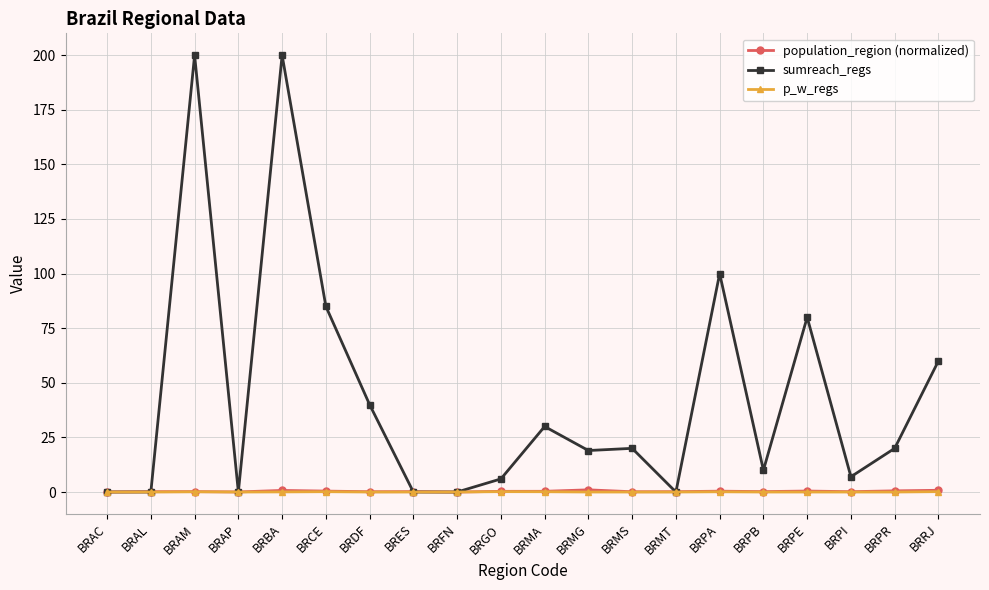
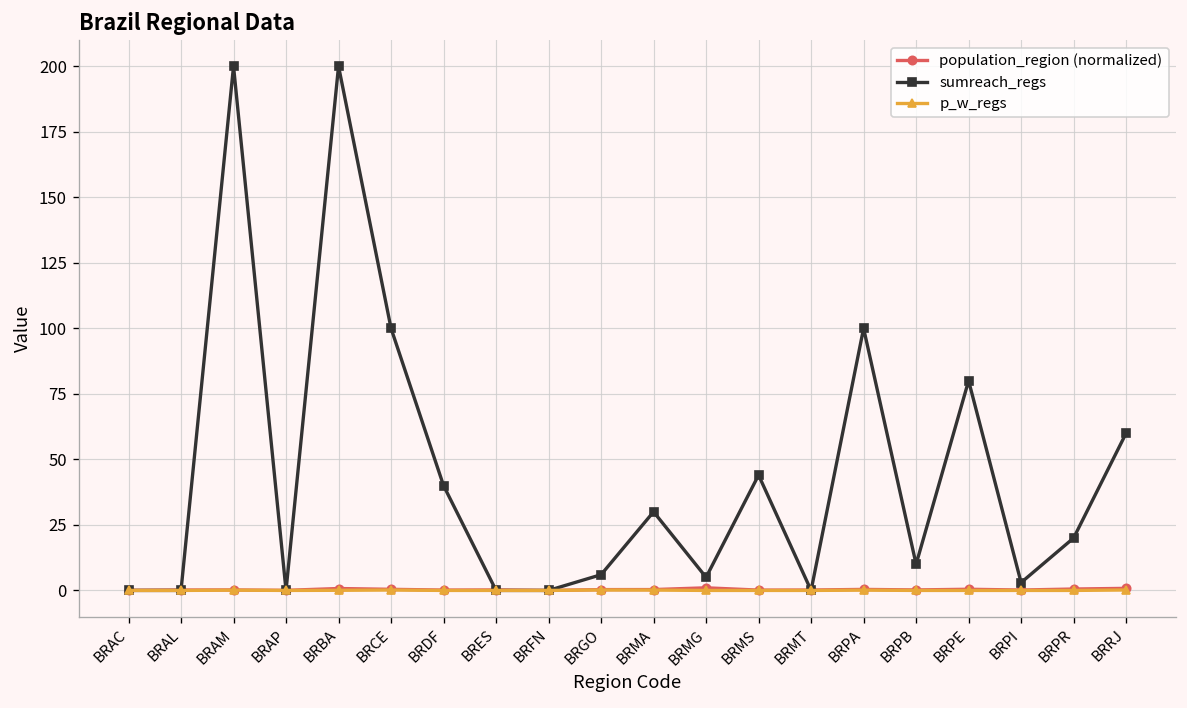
  {
    "sumreach_regs": {
      "BRAM": 200,
      "BRBA": 200,
-     "BRCE": 85,
+     "BRCE": 100,
      "BRDF": 40,
      "BRGO": 6,
      "BRMA": 30,
-     "BRMG": 19,
-     "BRMS": 20,
+     "BRMG": 5,
+     "BRMS": 44,
      "BRPA": 100,
      "BRPB": 10,
      "BRPE": 80,
-     "BRPI": 7,
+     "BRPI": 3,
      "BRPR": 20,
      "BRRJ": 60
    }
  }
